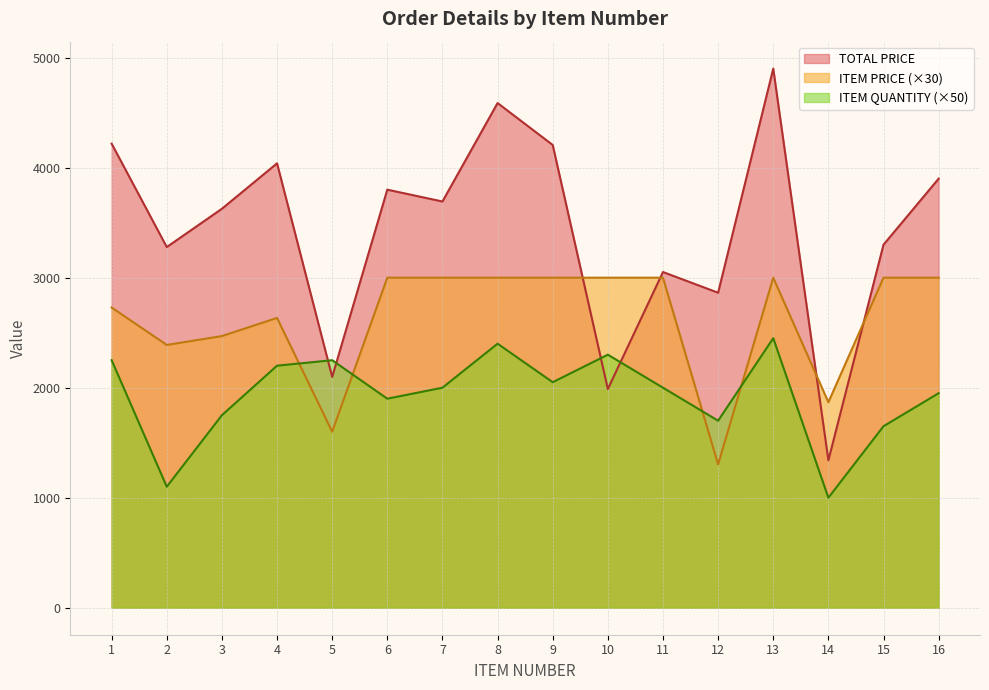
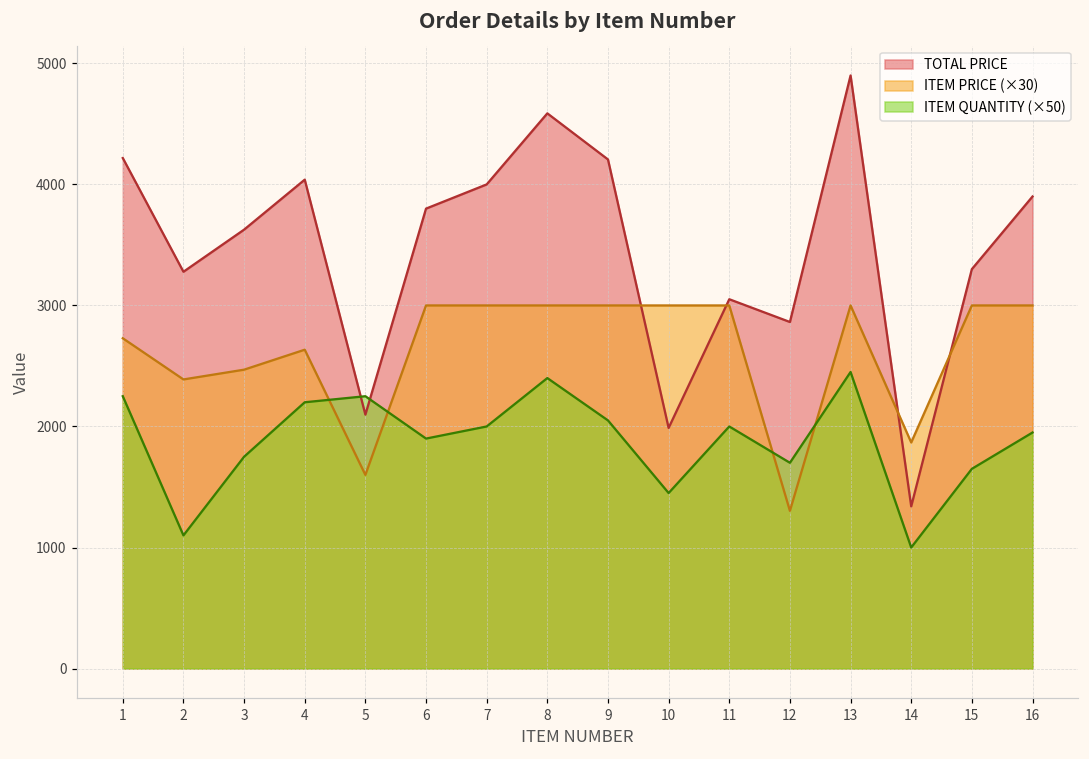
  {
    "TOTAL PRICE": {
      "1": 4220,
      "2": 3280,
      "3": 3630,
      "4": 4040,
      "5": 2100,
      "6": 3800,
-     "7": 3690,
+     "7": 4000,
      "8": 4590,
      "9": 4210,
      "10": 1990,
      "11": 3050,
      "12": 2860,
      "13": 4900,
      "14": 1340,
      "15": 3300,
      "16": 3900
    },
    "ITEM PRICE (×30)": {
      "1": 2730,
      "2": 2390,
      "3": 2470,
      "4": 2630,
      "5": 1600,
      "6": 3000,
      "7": 3000,
      "8": 3000,
      "9": 3000,
      "10": 3000,
      "11": 3000,
      "12": 1300,
      "13": 3000,
      "14": 1870,
      "15": 3000,
      "16": 3000
    },
    "ITEM QUANTITY (×50)": {
      "1": 2250,
      "2": 1100,
      "3": 1750,
      "4": 2200,
      "5": 2250,
      "6": 1900,
      "7": 2000,
      "8": 2400,
      "9": 2050,
-     "10": 2300,
+     "10": 1450,
      "11": 2000,
      "12": 1700,
      "13": 2450,
      "14": 1000,
      "15": 1650,
      "16": 1950
    }
  }
